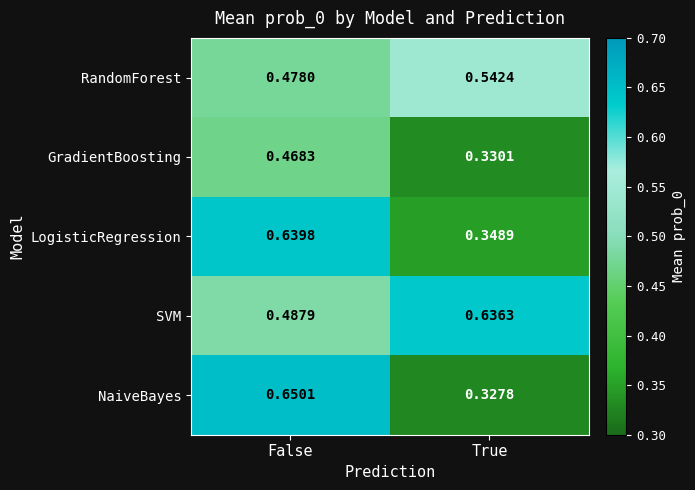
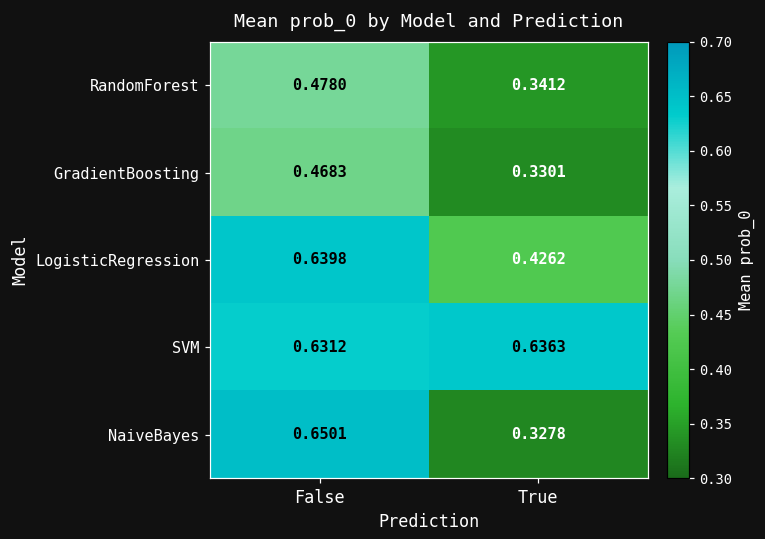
  {
    "RandomForest": {
      "False": 0.4780,
-     "True": 0.5424
+     "True": 0.3412
    },
    "GradientBoosting": {
      "False": 0.4683,
      "True": 0.3301
    },
    "LogisticRegression": {
      "False": 0.6398,
-     "True": 0.3489
+     "True": 0.4262
    },
    "SVM": {
-     "False": 0.4879,
+     "False": 0.6312,
      "True": 0.6363
    },
    "NaiveBayes": {
      "False": 0.6501,
      "True": 0.3278
    }
  }
